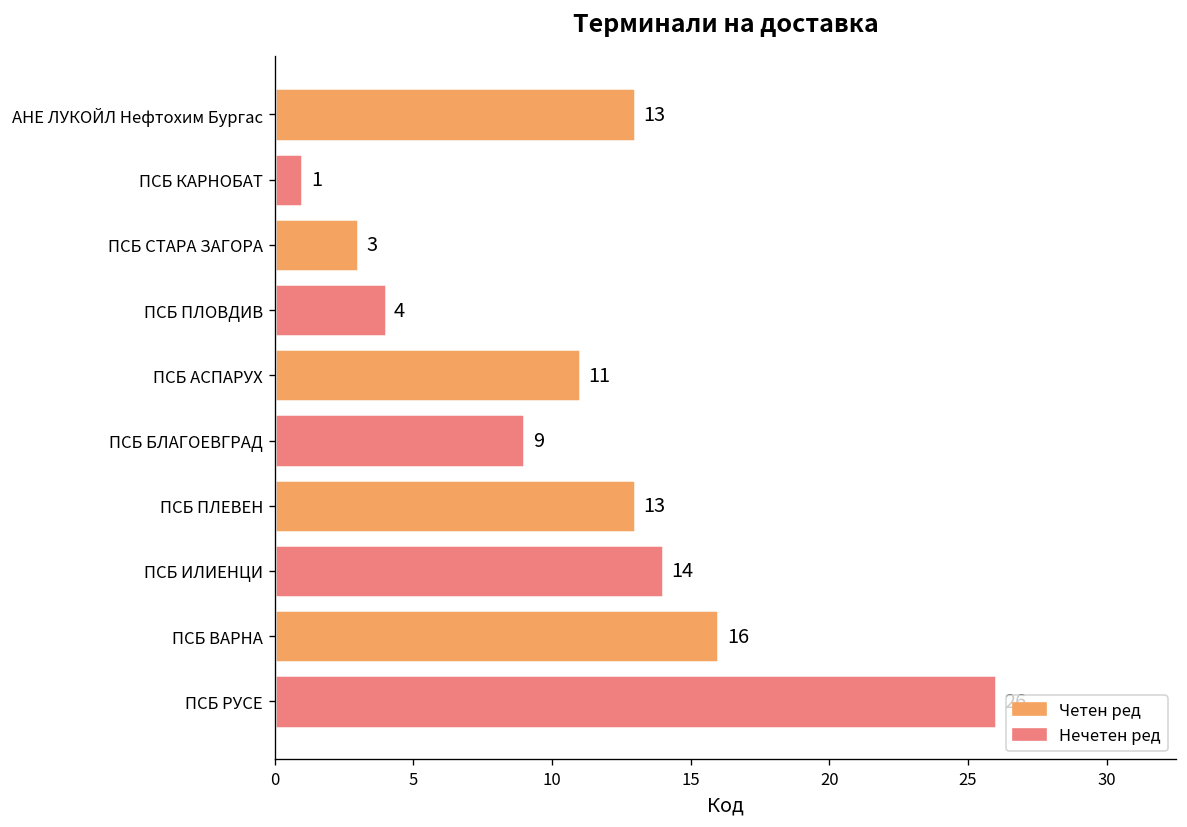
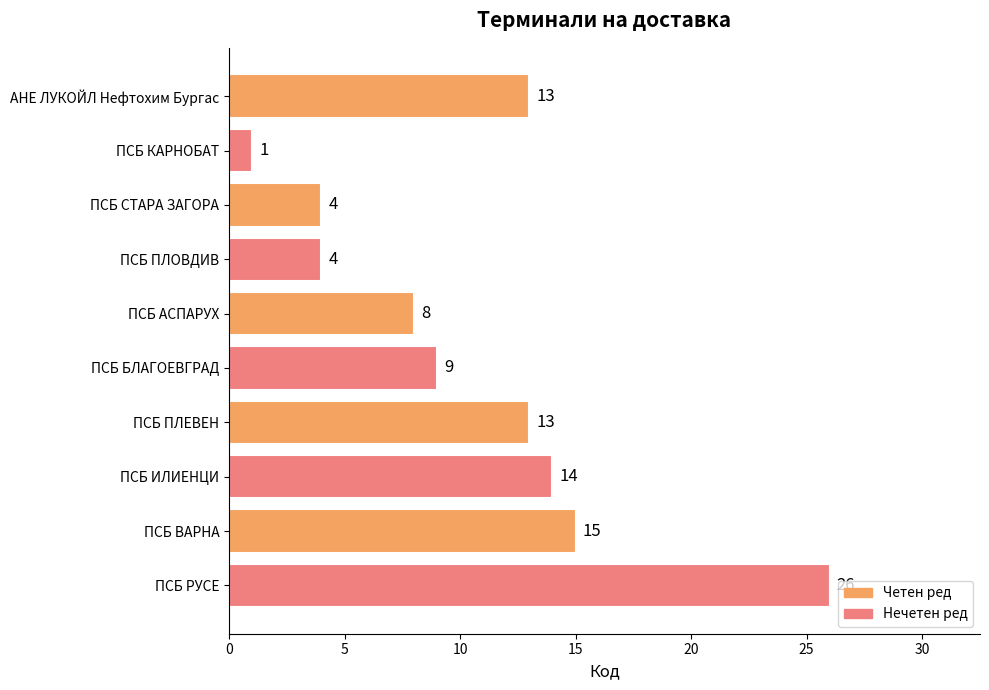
  {
    "АНЕ ЛУКОЙЛ Нефтохим Бургас": 13,
    "ПСБ КАРНОБАТ": 1,
-   "ПСБ СТАРА ЗАГОРА": 3,
+   "ПСБ СТАРА ЗАГОРА": 4,
    "ПСБ ПЛОВДИВ": 4,
-   "ПСБ АСПАРУХ": 11,
+   "ПСБ АСПАРУХ": 8,
    "ПСБ БЛАГОЕВГРАД": 9,
    "ПСБ ПЛЕВЕН": 13,
    "ПСБ ИЛИEНЦИ": 14,
-   "ПСБ ВАРНА": 16
+   "ПСБ ВАРНА": 15
  }
